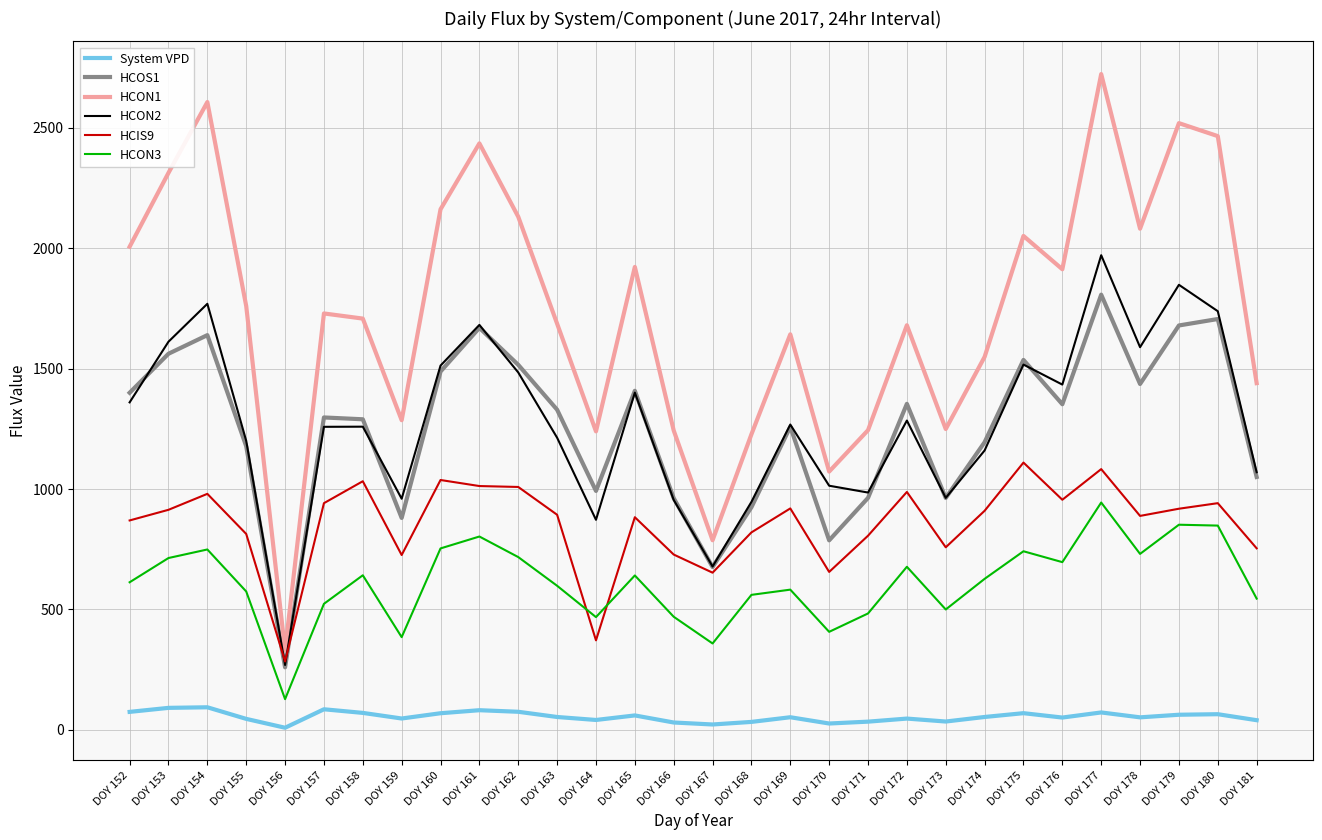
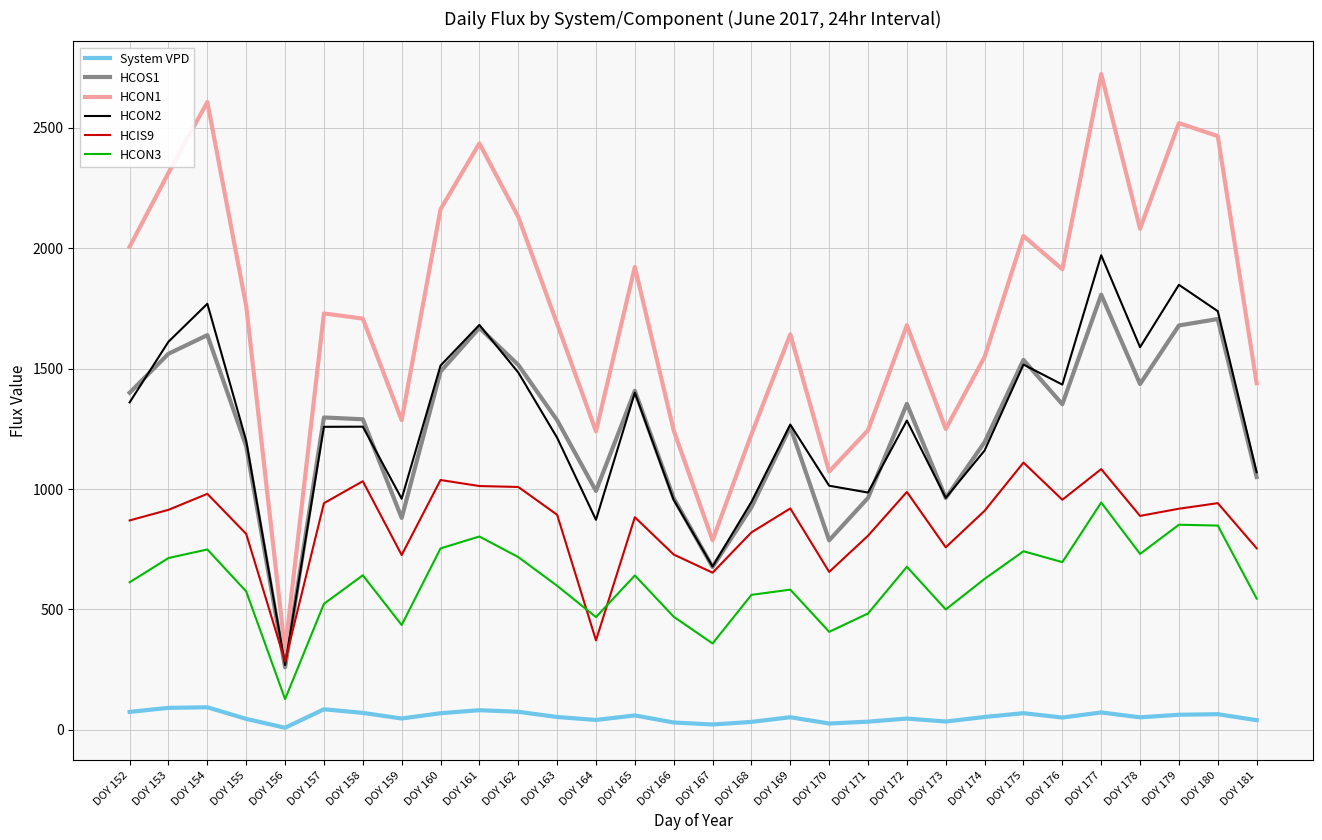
  {
    "System VPD": {
      "DOY 152": 70,
      "DOY 153": 90,
      "DOY 154": 90,
      "DOY 155": 50,
      "DOY 156": 10,
      "DOY 157": 90,
      "DOY 158": 70,
      "DOY 159": 50,
      "DOY 160": 70,
      "DOY 161": 80,
      "DOY 162": 80,
      "DOY 163": 50,
      "DOY 164": 40,
      "DOY 165": 60,
      "DOY 166": 30,
      "DOY 167": 20,
      "DOY 168": 30,
      "DOY 169": 50,
      "DOY 170": 30,
      "DOY 171": 30,
      "DOY 172": 50,
      "DOY 173": 30,
      "DOY 174": 50,
      "DOY 175": 70,
      "DOY 176": 50,
      "DOY 177": 70,
      "DOY 178": 50,
      "DOY 179": 60,
      "DOY 180": 70,
      "DOY 181": 40
    },
    "HCOS1": {
      "DOY 152": 1400,
      "DOY 153": 1560,
      "DOY 154": 1640,
      "DOY 155": 1180,
      "DOY 157": 1300,
      "DOY 158": 1290,
      "DOY 159": 880,
      "DOY 160": 1490,
      "DOY 161": 1670,
      "DOY 162": 1520,
-     "DOY 163": 1330,
+     "DOY 163": 1290,
      "DOY 164": 990,
      "DOY 168": 920,
      "DOY 170": 790,
      "DOY 171": 960,
      "DOY 172": 1350,
      "DOY 174": 1190,
      "DOY 175": 1540,
      "DOY 176": 1350,
      "DOY 177": 1810,
      "DOY 178": 1440,
      "DOY 179": 1680,
      "DOY 180": 1710,
      "DOY 181": 1050
    },
    "HCON1": {
      "DOY 152": 2010,
      "DOY 153": 2310,
      "DOY 154": 2610,
      "DOY 155": 1760,
      "DOY 156": 330,
      "DOY 157": 1730,
      "DOY 158": 1710,
      "DOY 159": 1290,
      "DOY 160": 2160,
      "DOY 161": 2430,
      "DOY 162": 2130,
      "DOY 163": 1690,
      "DOY 164": 1240,
      "DOY 165": 1920,
      "DOY 166": 1240,
      "DOY 167": 790,
      "DOY 168": 1230,
      "DOY 169": 1640,
      "DOY 170": 1070,
      "DOY 171": 1240,
      "DOY 172": 1680,
      "DOY 173": 1250,
      "DOY 174": 1550,
      "DOY 175": 2050,
      "DOY 176": 1910,
      "DOY 177": 2720,
      "DOY 178": 2080,
      "DOY 179": 2520,
      "DOY 180": 2460,
      "DOY 181": 1440
    },
    "HCON2": {
      "DOY 152": 1360,
      "DOY 153": 1610,
      "DOY 154": 1770,
      "DOY 155": 1200,
      "DOY 157": 1260,
      "DOY 158": 1260,
      "DOY 159": 960,
      "DOY 160": 1510,
      "DOY 161": 1680,
      "DOY 162": 1480,
      "DOY 163": 1210,
      "DOY 164": 870,
      "DOY 168": 950,
      "DOY 170": 1010,
      "DOY 171": 990,
      "DOY 172": 1280,
      "DOY 174": 1160,
      "DOY 175": 1520,
      "DOY 176": 1430,
      "DOY 177": 1970,
      "DOY 178": 1590,
      "DOY 179": 1850,
      "DOY 180": 1740,
      "DOY 181": 1070
    },
    "HCIS9": {
      "DOY 152": 870,
      "DOY 153": 910,
      "DOY 154": 980,
      "DOY 155": 810,
      "DOY 156": 280,
      "DOY 157": 940,
      "DOY 158": 1030,
      "DOY 159": 730,
      "DOY 160": 1040,
      "DOY 161": 1010,
      "DOY 162": 1010,
      "DOY 163": 890,
      "DOY 164": 370,
      "DOY 165": 880,
      "DOY 166": 730,
      "DOY 167": 650,
      "DOY 168": 820,
      "DOY 169": 920,
      "DOY 170": 660,
      "DOY 171": 810,
      "DOY 172": 990,
      "DOY 173": 760,
      "DOY 174": 910,
      "DOY 175": 1110,
      "DOY 176": 960,
      "DOY 177": 1080,
      "DOY 178": 890,
      "DOY 179": 920,
      "DOY 180": 940,
      "DOY 181": 750
    },
    "HCON3": {
      "DOY 152": 610,
      "DOY 153": 710,
      "DOY 154": 750,
      "DOY 155": 570,
      "DOY 156": 130,
      "DOY 157": 520,
      "DOY 158": 640,
-     "DOY 159": 390,
+     "DOY 159": 440,
      "DOY 160": 750,
      "DOY 161": 800,
      "DOY 162": 720,
      "DOY 163": 600,
      "DOY 164": 470,
      "DOY 165": 640,
      "DOY 166": 470,
      "DOY 167": 360,
      "DOY 168": 560,
      "DOY 169": 580,
      "DOY 170": 410,
      "DOY 171": 480,
      "DOY 172": 680,
      "DOY 173": 500,
      "DOY 174": 630,
      "DOY 175": 740,
      "DOY 176": 700,
      "DOY 177": 940,
      "DOY 178": 730,
      "DOY 179": 850,
      "DOY 180": 850,
      "DOY 181": 550
    }
  }
